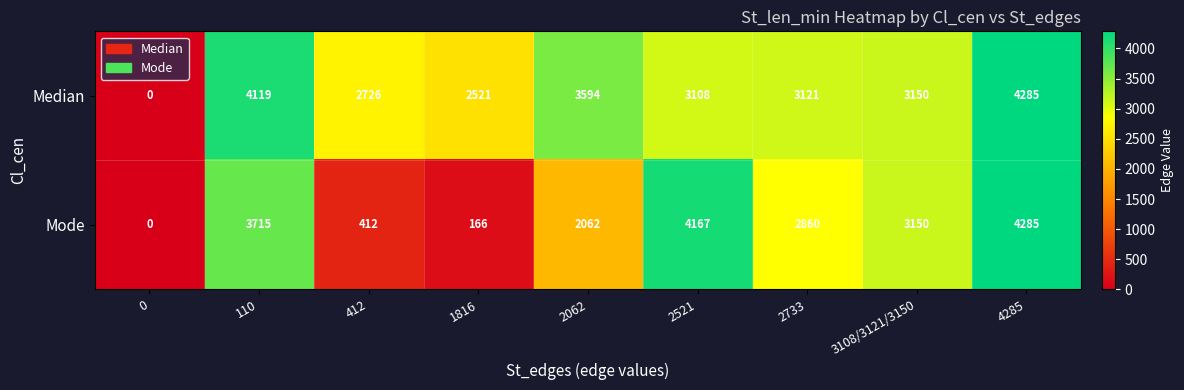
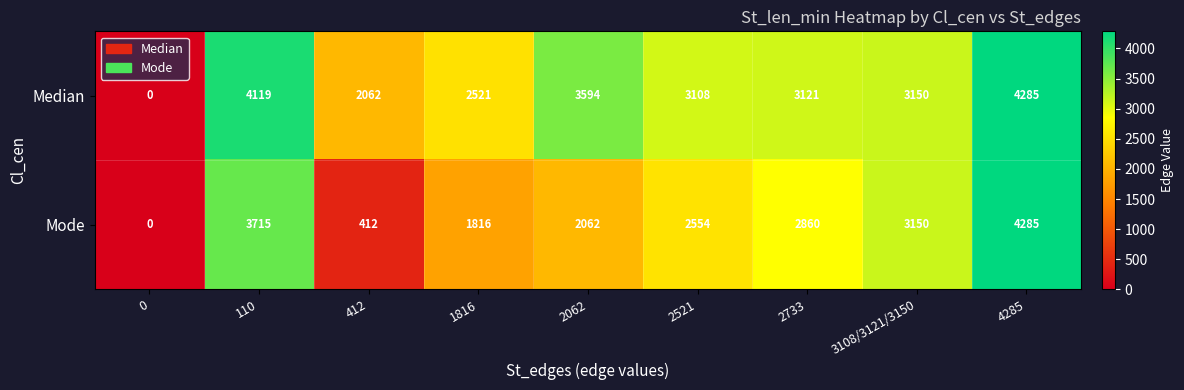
  {
    "Median": {
      "0": 0,
      "110": 4119,
-     "412": 2726,
+     "412": 2062,
      "1816": 2521,
      "2062": 3594,
      "2521": 3108,
      "2733": 3121,
      "3108/3121/3150": 3150,
      "4285": 4285
    },
    "Mode": {
      "0": 0,
      "110": 3715,
      "412": 412,
-     "1816": 166,
+     "1816": 1816,
      "2062": 2062,
-     "2521": 4167,
+     "2521": 2554,
      "2733": 2860,
      "3108/3121/3150": 3150,
      "4285": 4285
    }
  }
